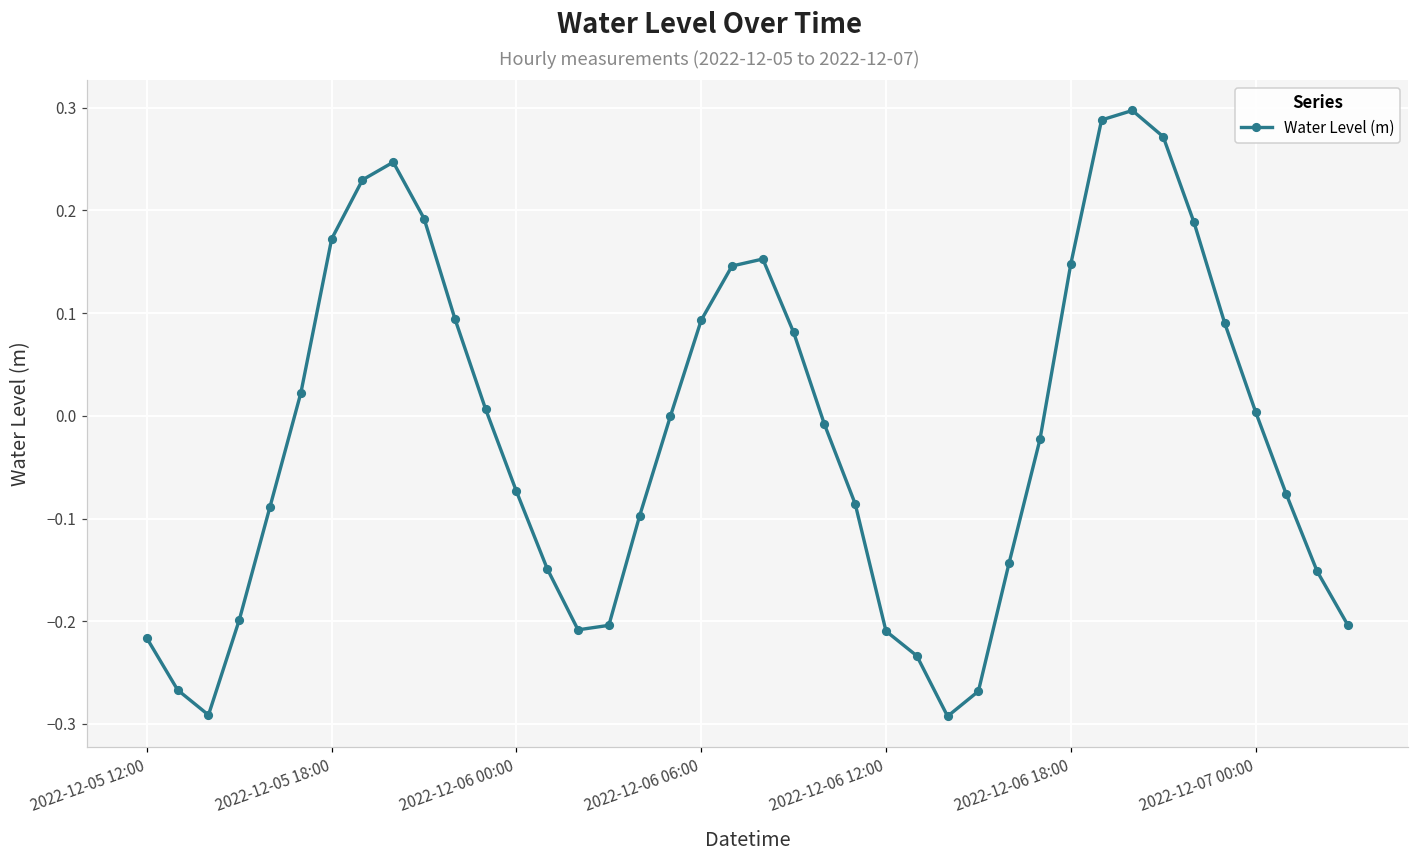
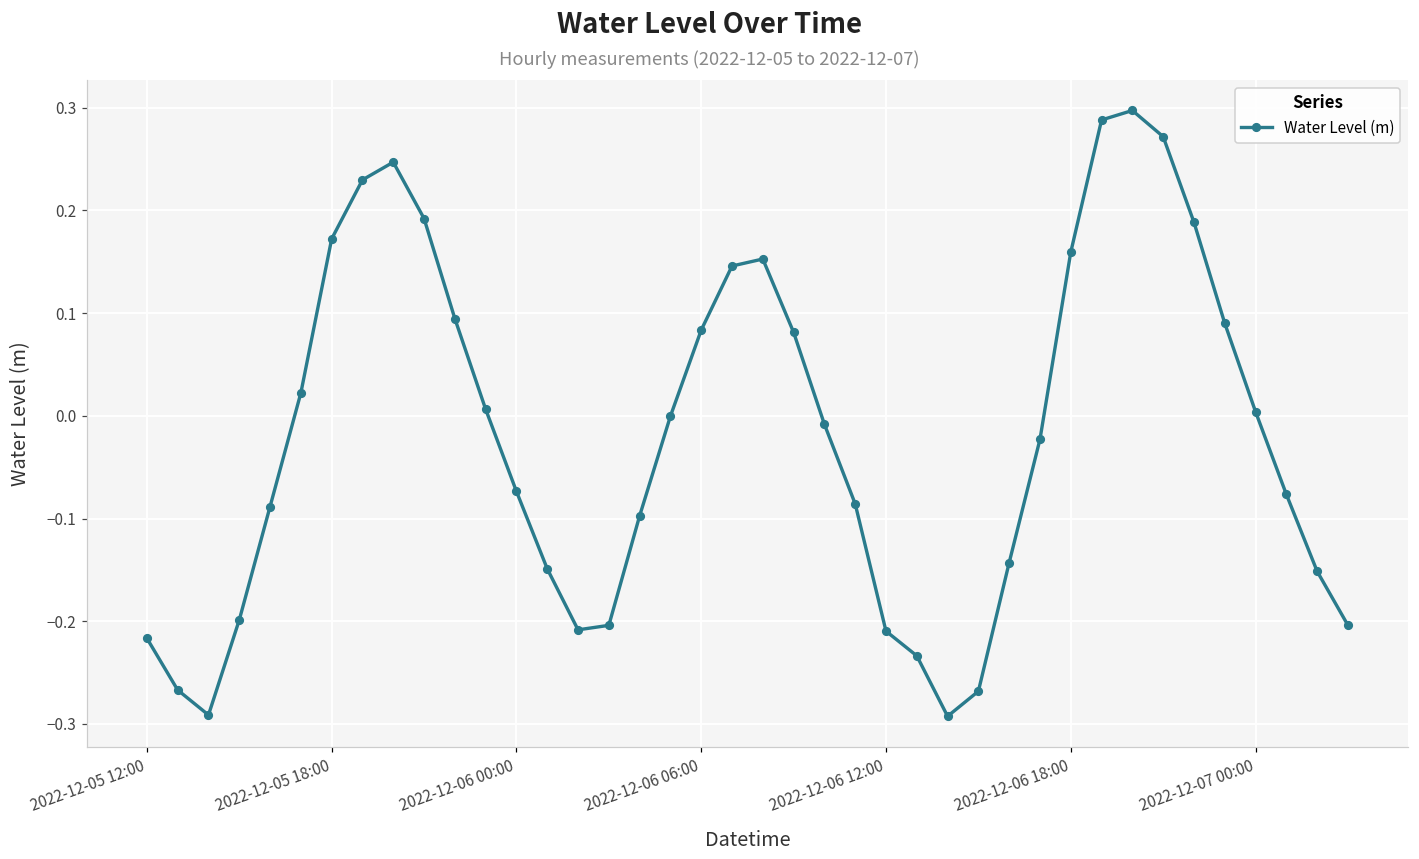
  {
    "2022-12-05 12:00": -0.22,
    "2022-12-05 18:00": 0.17,
    "2022-12-06 00:00": -0.07,
-   "2022-12-06 06:00": 0.09,
+   "2022-12-06 06:00": 0.08,
    "2022-12-06 12:00": -0.21,
-   "2022-12-06 18:00": 0.15,
+   "2022-12-06 18:00": 0.16,
    "2022-12-07 00:00": 0.00
  }
